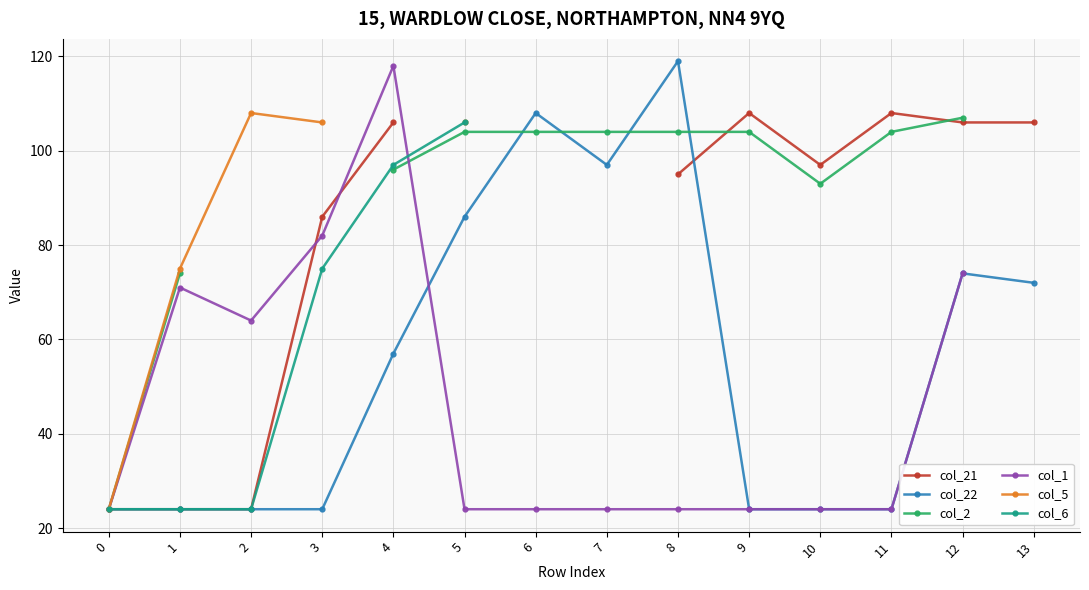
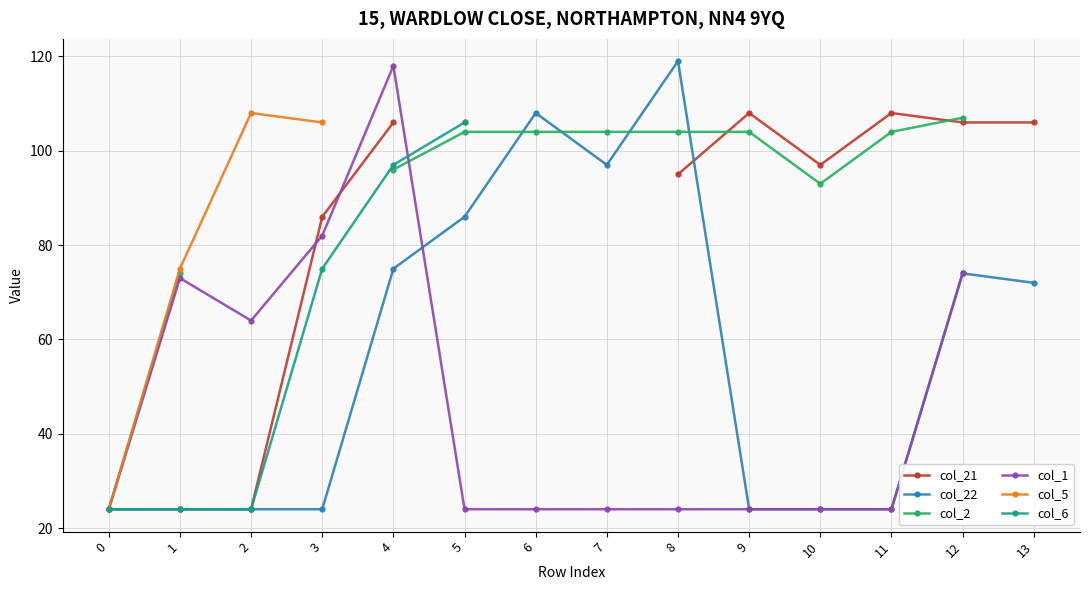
  {
    "col_21": {
      "3": 86,
      "4": 106,
      "8": 95,
      "9": 108,
      "10": 97,
      "11": 108,
      "12": 106,
      "13": 106
    },
    "col_22": {
      "3": 24,
-     "4": 57,
+     "4": 75,
      "5": 86,
      "6": 108,
      "7": 97,
      "8": 119,
      "13": 72
    },
    "col_1": {
-     "1": 71,
+     "1": 73,
      "2": 64,
      "3": 82,
      "4": 118,
      "5": 24,
      "6": 24,
      "7": 24,
      "8": 24
    },
    "col_5": {
      "1": 75,
      "2": 108,
      "3": 106
    }
  }
